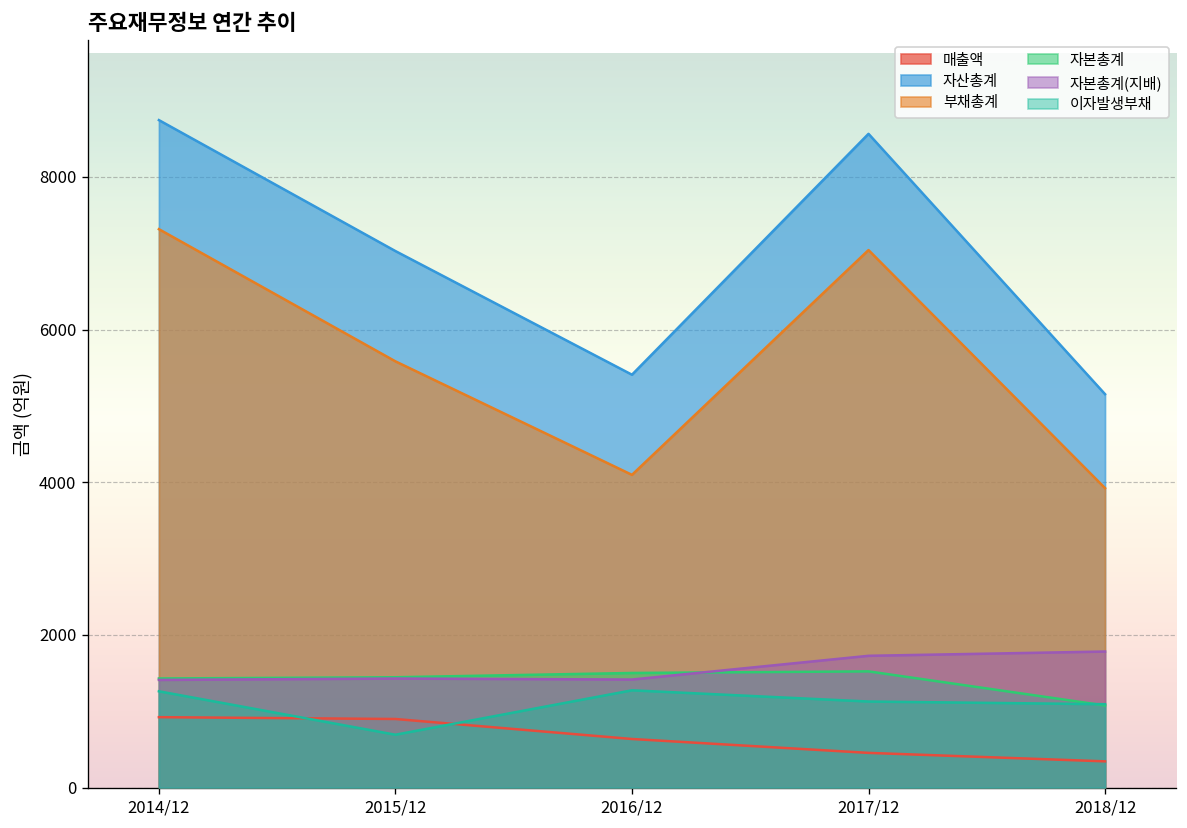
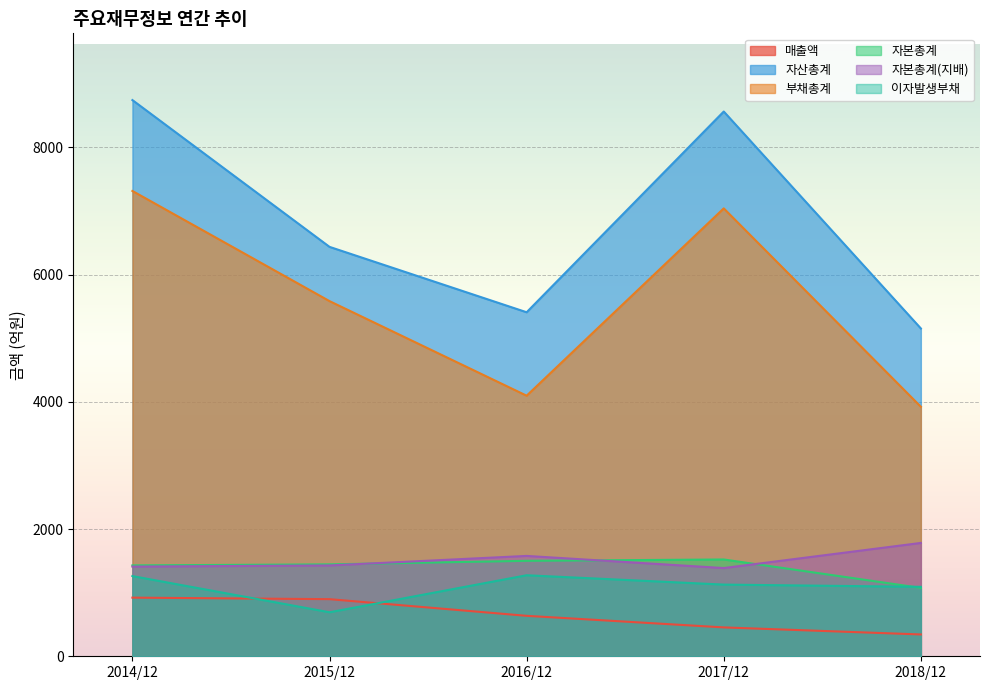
  {
    "자산총계": {
      "2014/12": 8700,
-     "2015/12": 7000,
+     "2015/12": 6400,
      "2016/12": 5400,
      "2017/12": 8600,
      "2018/12": 5200
    },
    "자본총계(지배)": {
-     "2016/12": 1400,
-     "2017/12": 1700,
+     "2016/12": 1600,
+     "2017/12": 1400,
      "2018/12": 1800
    }
  }
